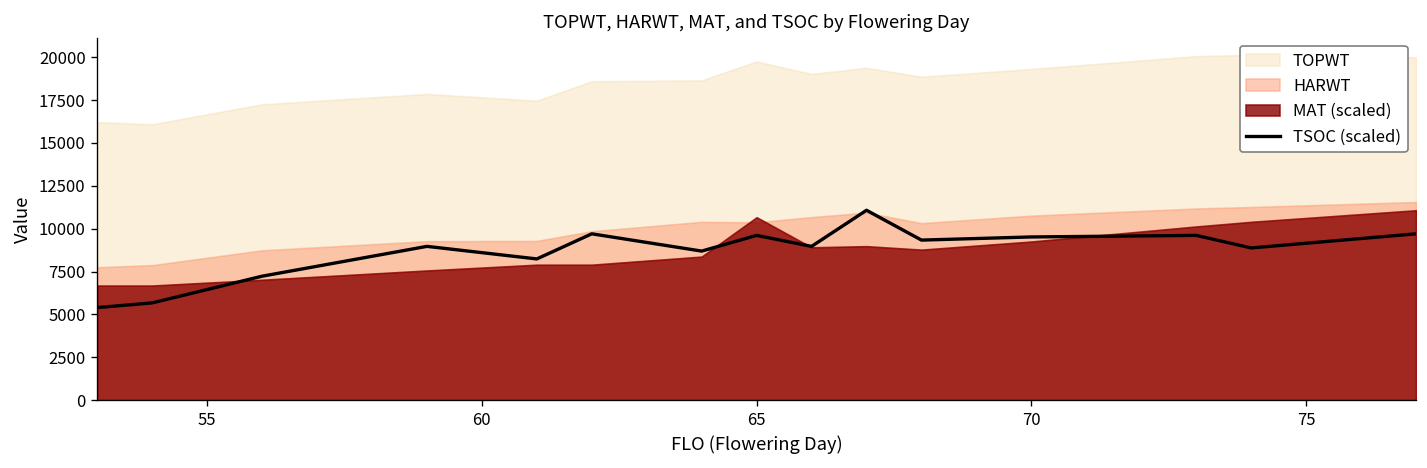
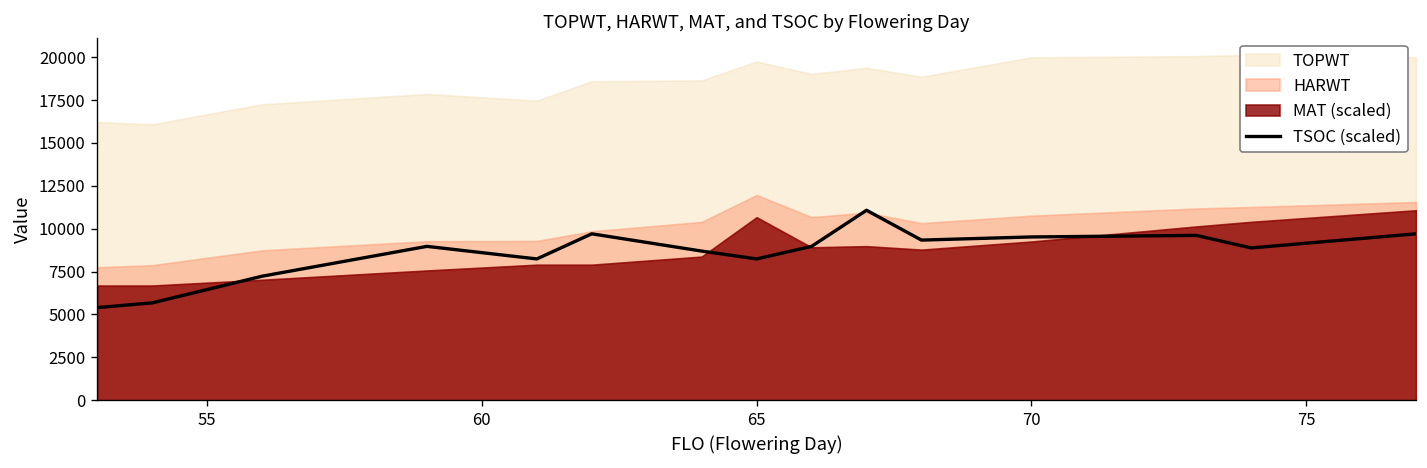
  {
    "TSOC (scaled)": {
-     "65": 9600,
+     "65": 8200,
      "70": 9500
    },
    "TOPWT": {
      "65": 19700,
-     "70": 19300
+     "70": 20000
    },
    "HARWT": {
-     "65": 10400,
+     "65": 12000,
      "70": 10800
    },
    "MAT (scaled)": {
      "65": 10700,
      "70": 9300
    }
  }
